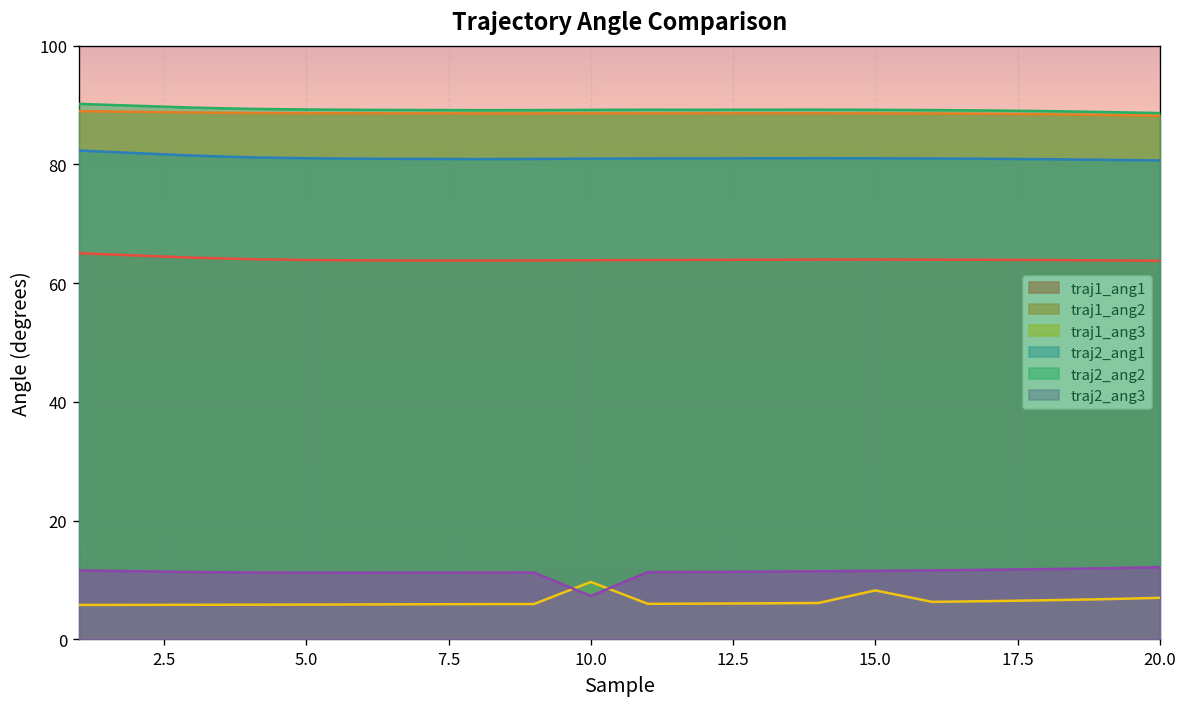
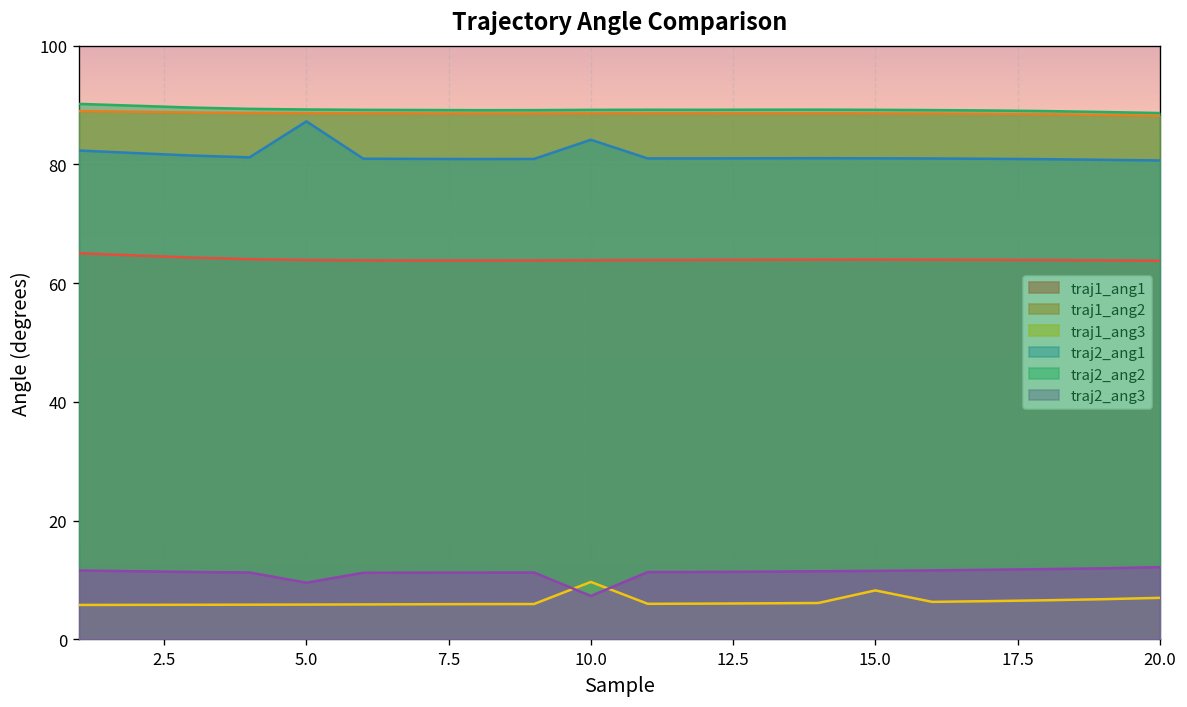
  {
    "traj1_ang3": {
      "5.0": 6,
      "10.0": 10,
      "15.0": 8,
      "20.0": 7
    },
    "traj2_ang1": {
-     "5.0": 81,
-     "10.0": 81,
+     "5.0": 87,
+     "10.0": 84,
      "15.0": 81,
      "20.0": 81
    },
    "traj2_ang2": {
      "5.0": 89,
      "10.0": 89,
      "15.0": 89
    },
    "traj2_ang3": {
-     "5.0": 11,
+     "5.0": 10,
      "10.0": 7,
      "15.0": 12,
      "20.0": 12
    }
  }
